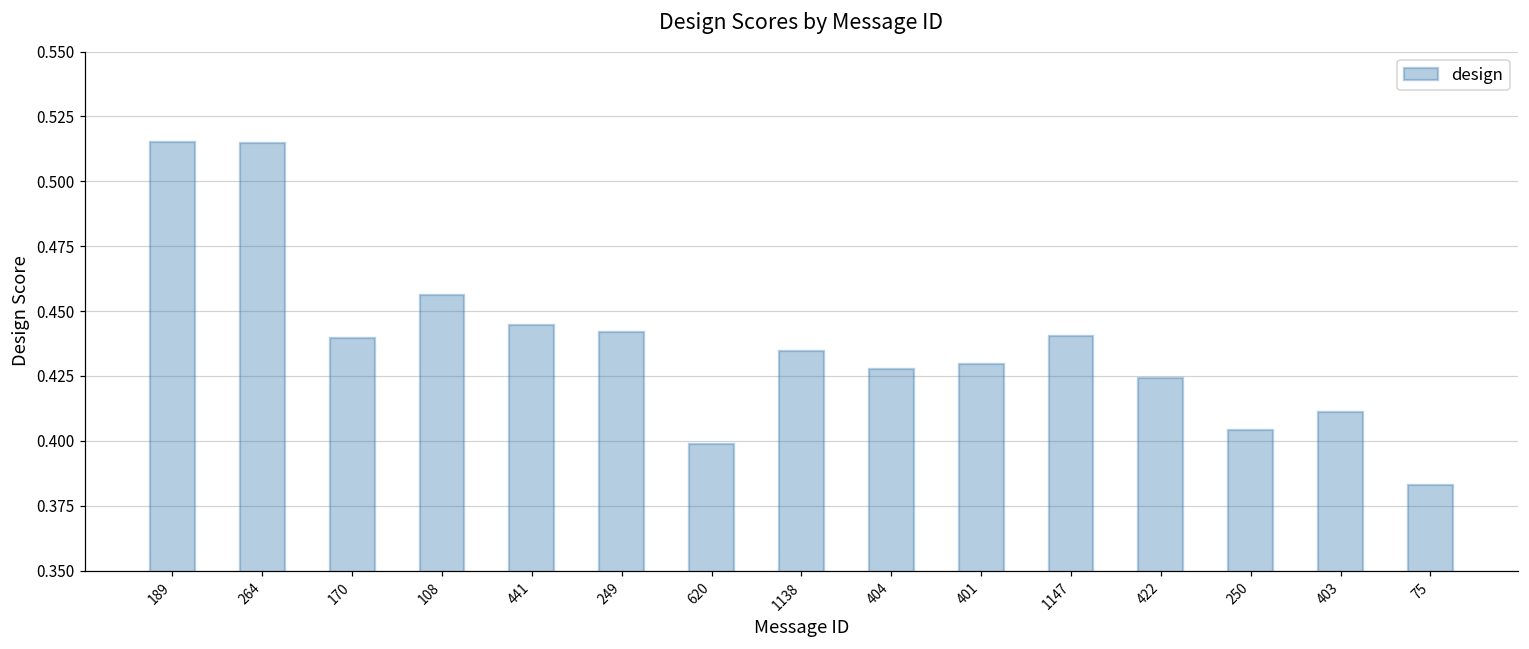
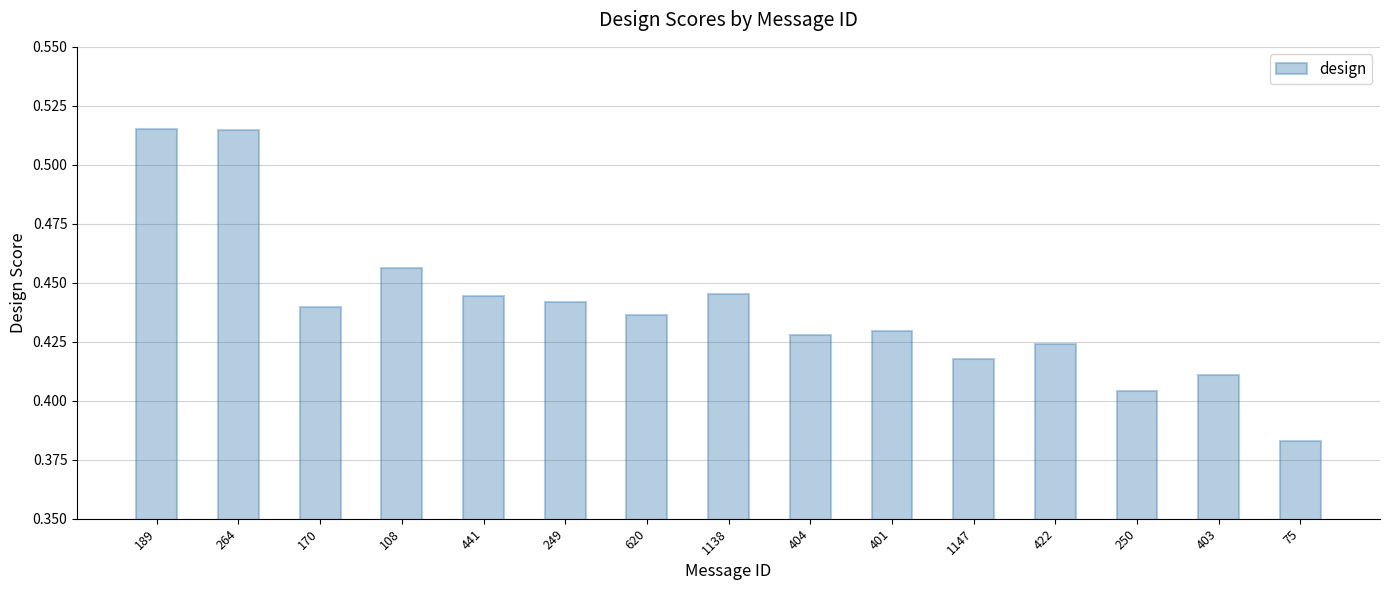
  {
    "189": 0.515,
    "264": 0.515,
    "170": 0.440,
    "108": 0.456,
    "441": 0.445,
    "249": 0.442,
-   "620": 0.399,
-   "1138": 0.435,
+   "620": 0.437,
+   "1138": 0.445,
    "404": 0.428,
    "401": 0.430,
-   "1147": 0.440,
+   "1147": 0.418,
    "422": 0.424,
    "250": 0.404,
    "403": 0.411,
    "75": 0.383
  }
